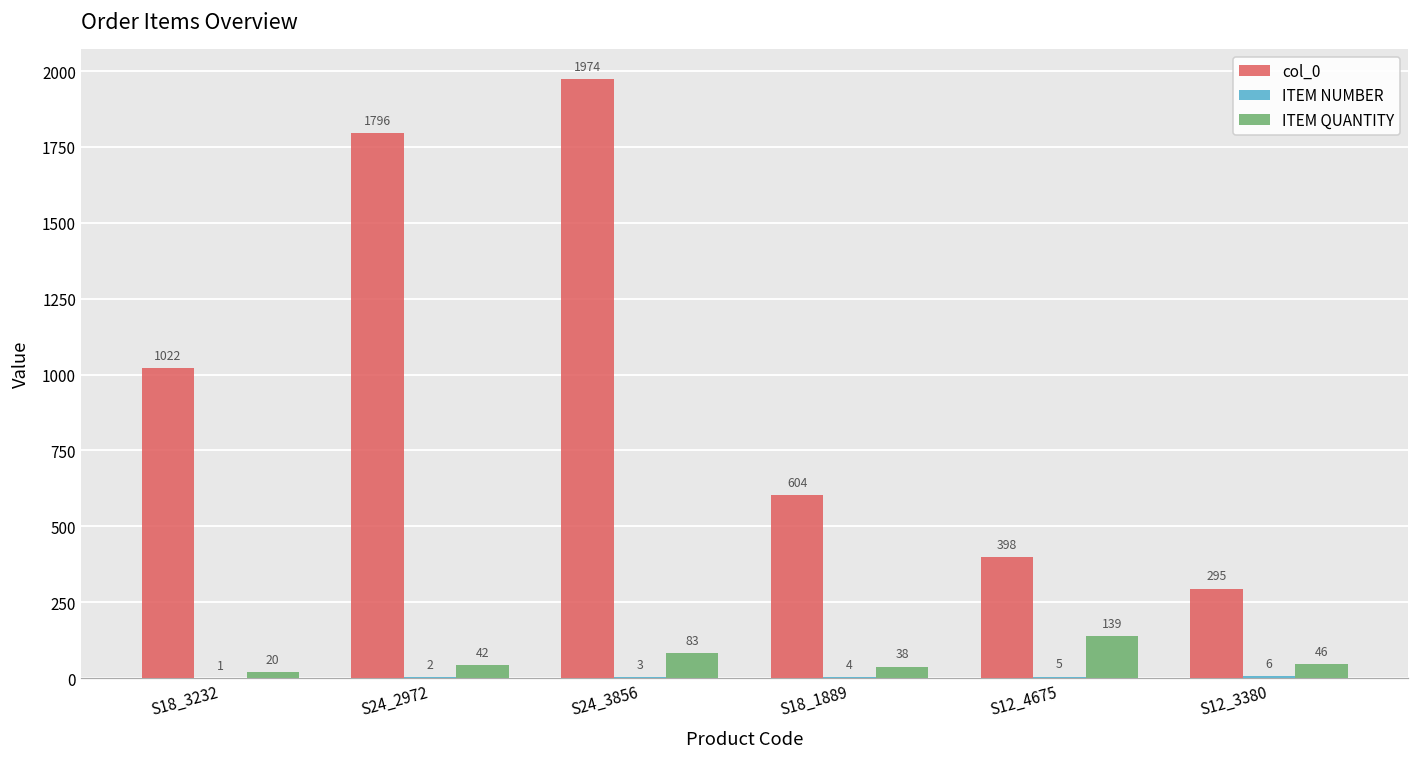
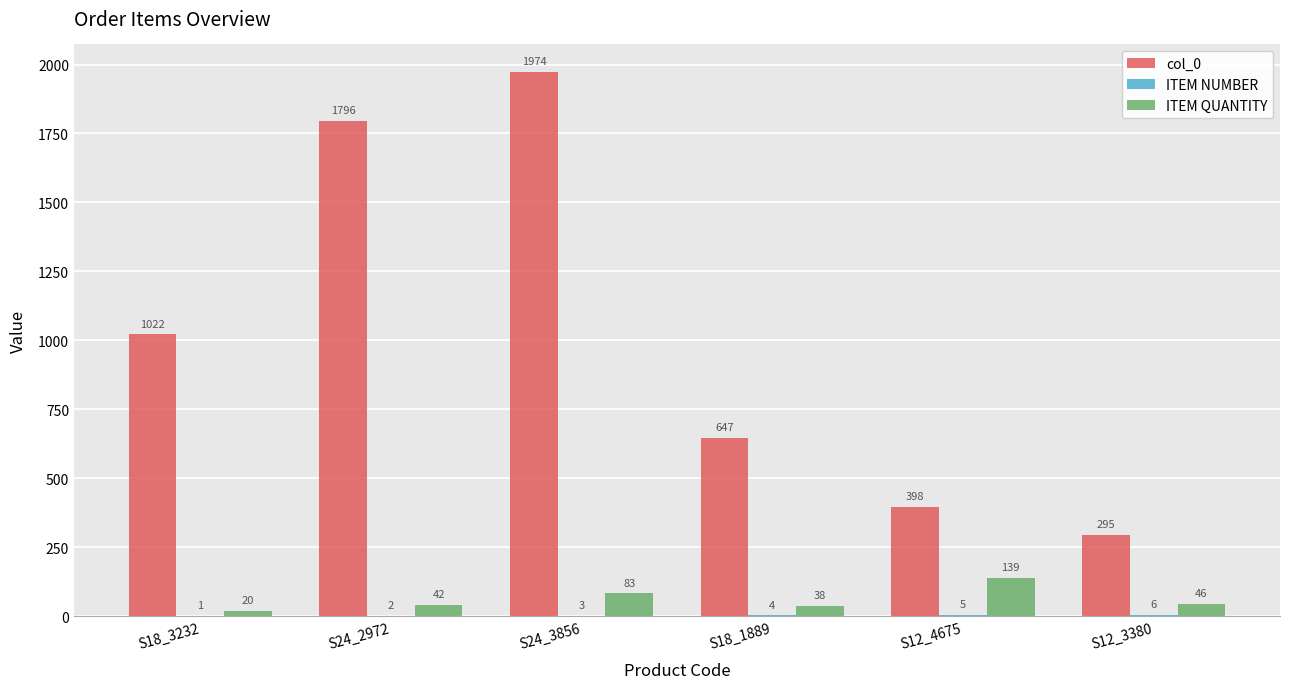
  {
    "col_0": {
      "S18_3232": 1022,
      "S24_2972": 1796,
      "S24_3856": 1974,
-     "S18_1889": 604,
+     "S18_1889": 647,
      "S12_4675": 398,
      "S12_3380": 295
    },
    "ITEM NUMBER": {
      "S18_3232": 1,
      "S24_2972": 2,
      "S24_3856": 3,
      "S18_1889": 4,
      "S12_4675": 5,
      "S12_3380": 6
    },
    "ITEM QUANTITY": {
      "S18_3232": 20,
      "S24_2972": 42,
      "S24_3856": 83,
      "S18_1889": 38,
      "S12_4675": 139,
      "S12_3380": 46
    }
  }
